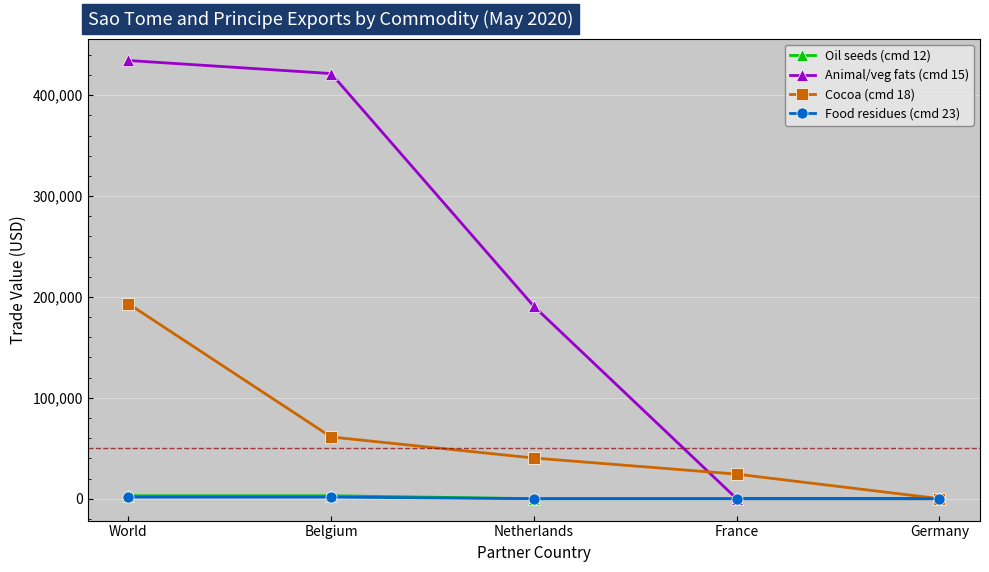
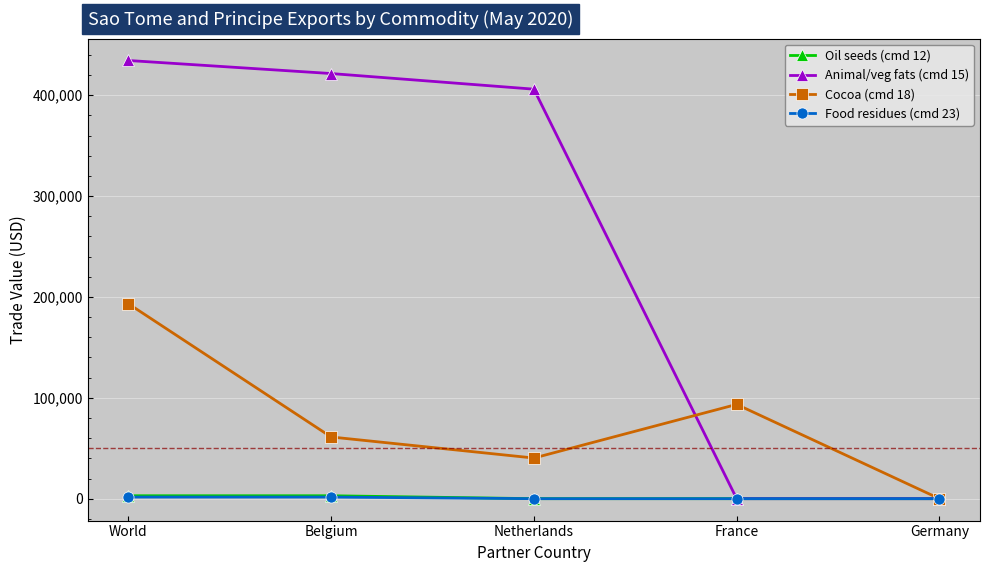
  {
    "Animal/veg fats (cmd 15)": {
      "World": "434,000",
      "Belgium": "421,000",
-     "Netherlands": "191,000"
+     "Netherlands": "406,000"
    },
    "Cocoa (cmd 18)": {
      "World": "193,000",
      "Belgium": "61,000",
      "Netherlands": "40,000",
-     "France": "24,000"
+     "France": "93,000"
    }
  }
